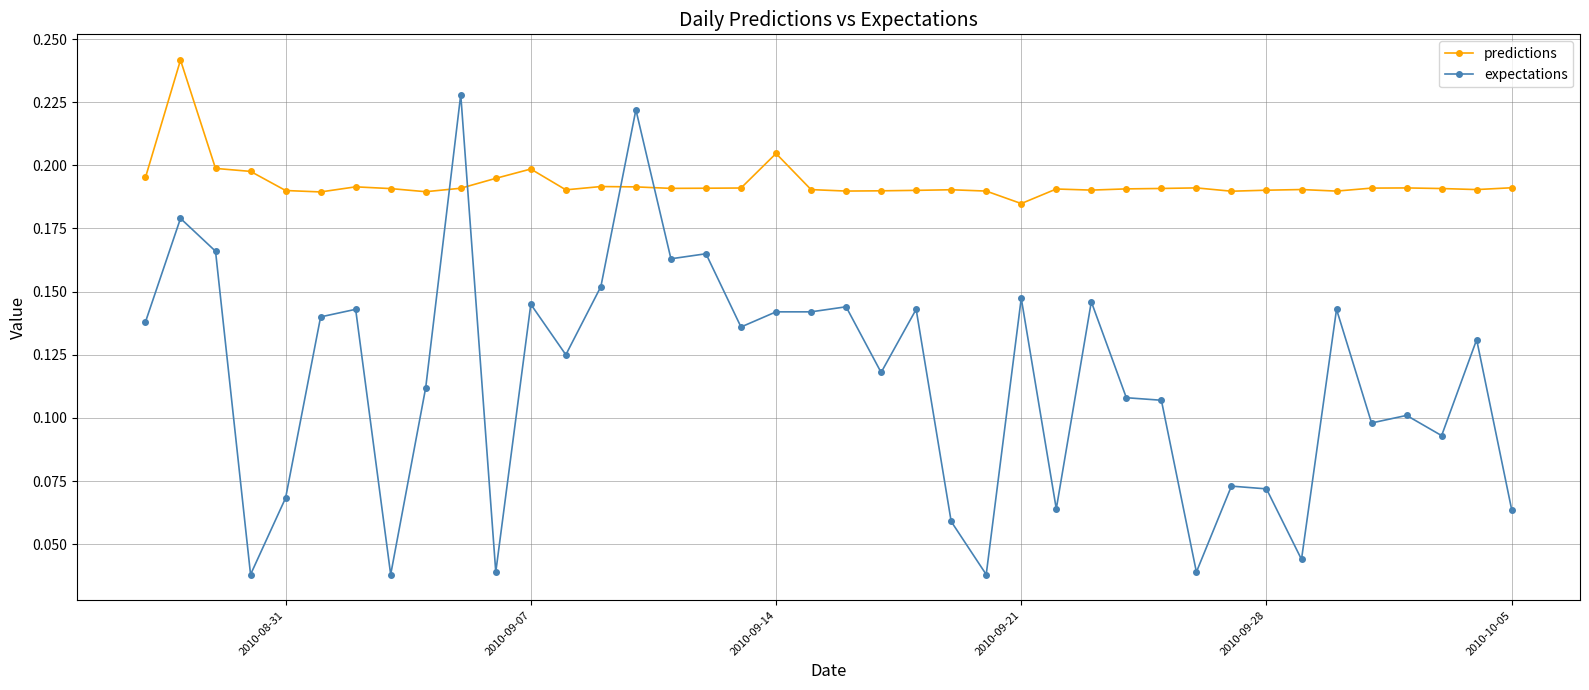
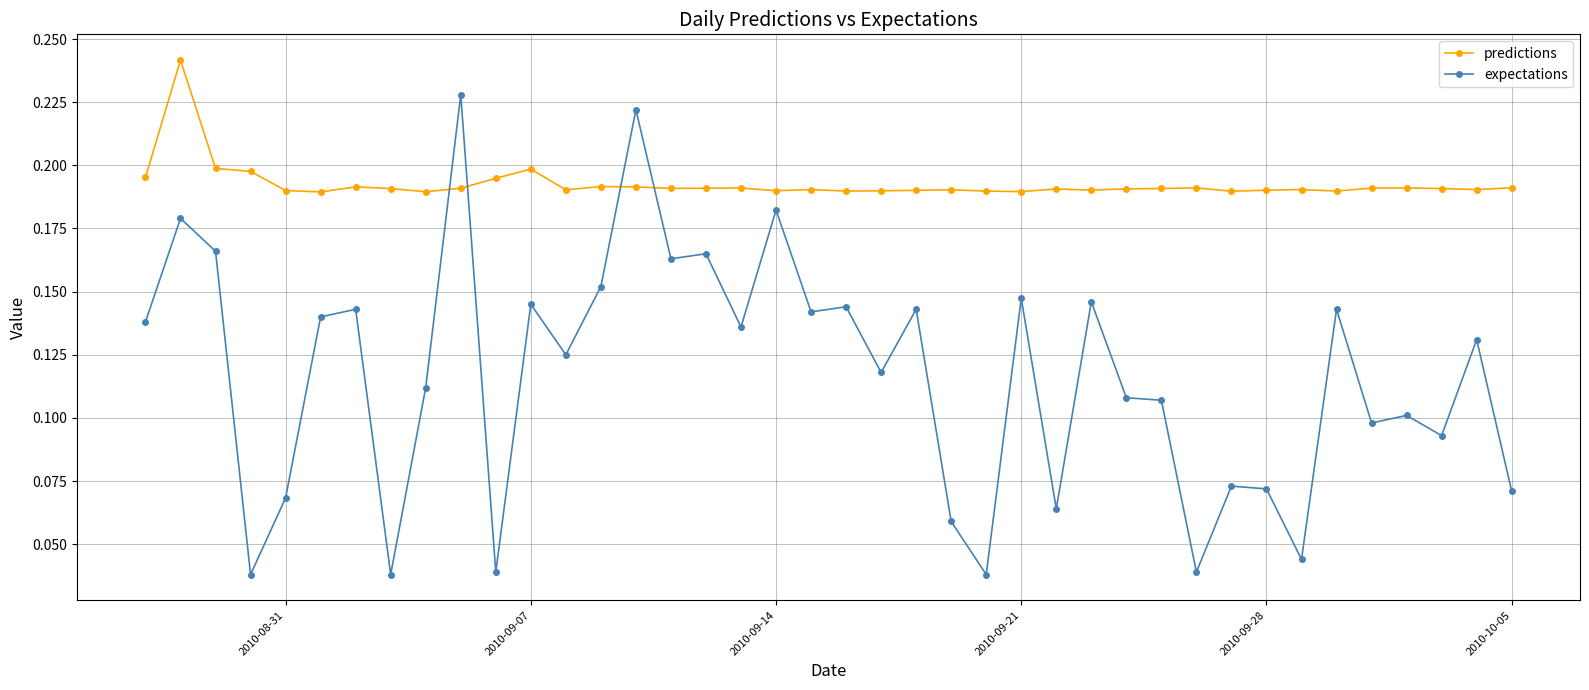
  {
    "predictions": {
      "2010-08-31": 0.190,
      "2010-09-07": 0.199,
-     "2010-09-14": 0.205,
-     "2010-09-21": 0.185,
+     "2010-09-14": 0.190,
+     "2010-09-21": 0.190,
      "2010-09-28": 0.190,
      "2010-10-05": 0.191
    },
    "expectations": {
      "2010-08-31": 0.068,
      "2010-09-07": 0.145,
-     "2010-09-14": 0.142,
+     "2010-09-14": 0.182,
      "2010-09-21": 0.147,
      "2010-09-28": 0.072,
-     "2010-10-05": 0.064
+     "2010-10-05": 0.071
    }
  }
